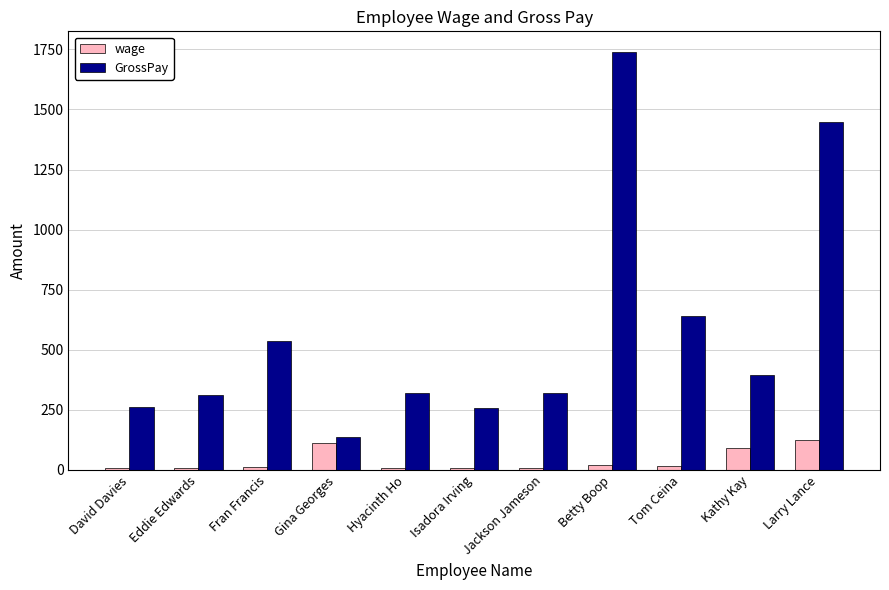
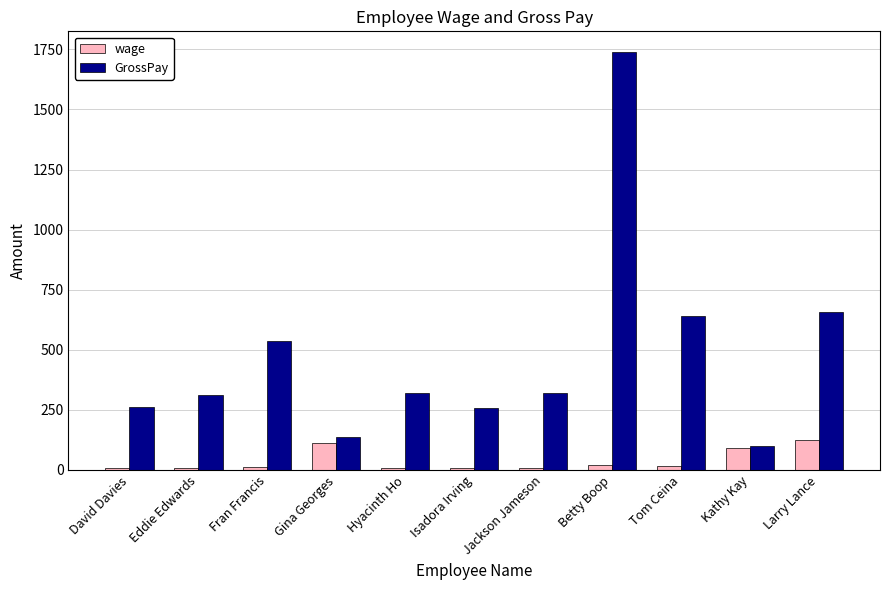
  {
    "wage": {
      "Fran Francis": 10,
      "Gina Georges": 110,
      "Betty Boop": 20,
      "Tom Ceina": 20,
      "Kathy Kay": 90,
      "Larry Lance": 130
    },
    "GrossPay": {
      "David Davies": 260,
      "Eddie Edwards": 310,
      "Fran Francis": 540,
      "Gina Georges": 140,
      "Hyacinth Ho": 320,
      "Isadora Irving": 260,
      "Jackson Jameson": 320,
      "Betty Boop": 1740,
      "Tom Ceina": 640,
-     "Kathy Kay": 400,
-     "Larry Lance": 1450
+     "Kathy Kay": 100,
+     "Larry Lance": 660
    }
  }
